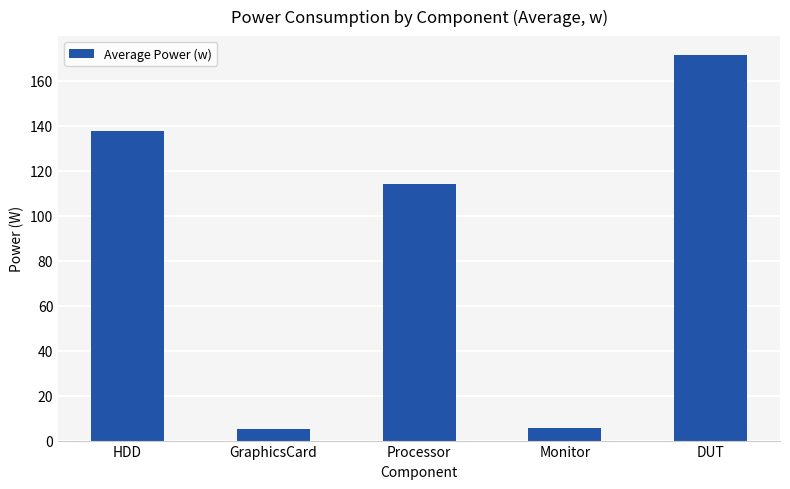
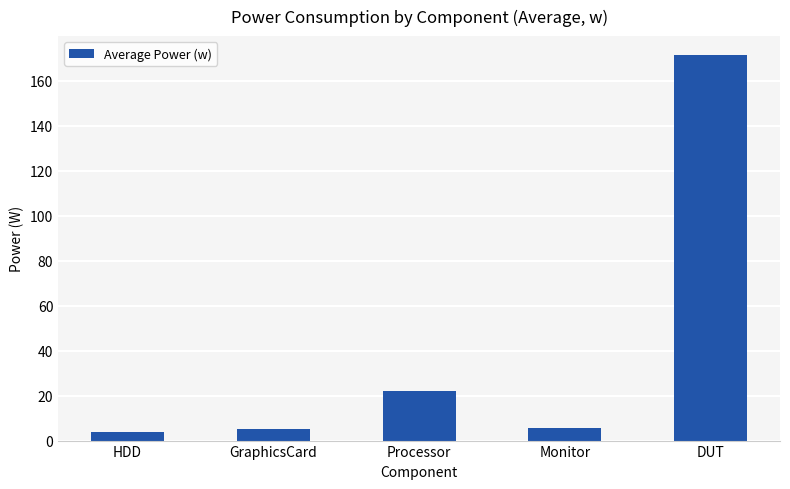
  {
-   "HDD": 138,
+   "HDD": 4,
    "GraphicsCard": 5,
-   "Processor": 114,
+   "Processor": 22,
    "Monitor": 6,
    "DUT": 171
  }
